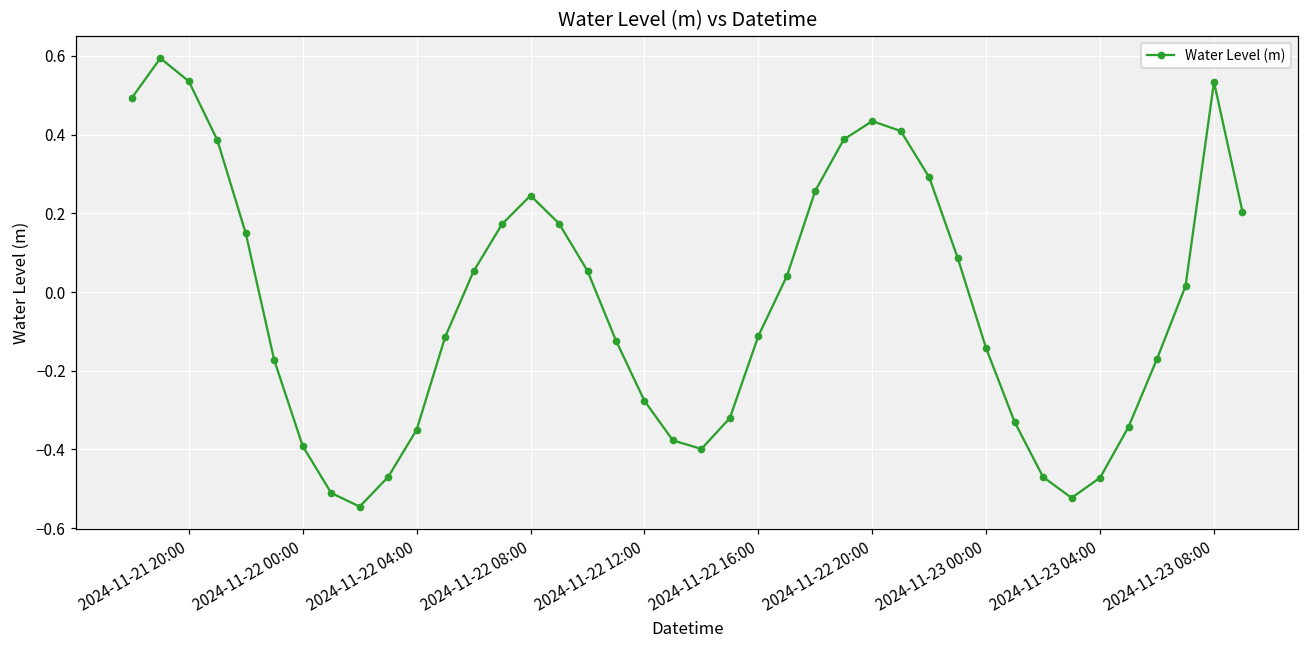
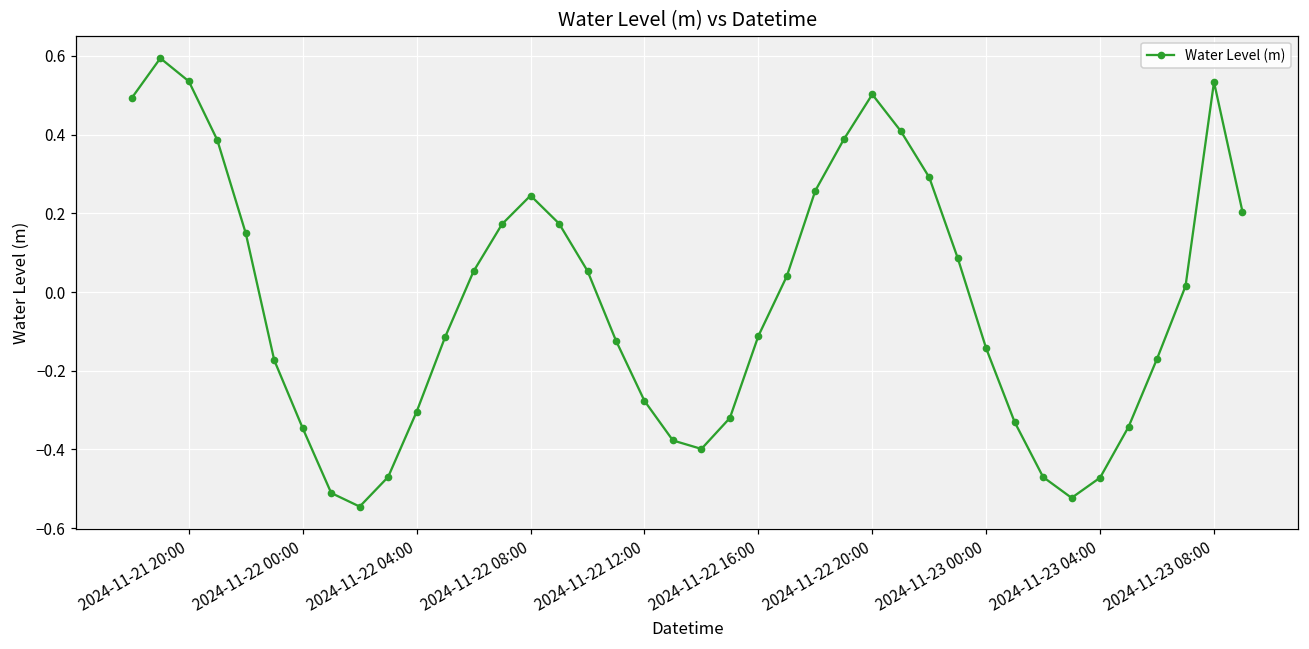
  {
    "2024-11-21 20:00": 0.54,
-   "2024-11-22 00:00": -0.39,
-   "2024-11-22 04:00": -0.35,
+   "2024-11-22 00:00": -0.35,
+   "2024-11-22 04:00": -0.30,
    "2024-11-22 08:00": 0.25,
    "2024-11-22 12:00": -0.28,
    "2024-11-22 16:00": -0.11,
-   "2024-11-22 20:00": 0.43,
+   "2024-11-22 20:00": 0.50,
    "2024-11-23 00:00": -0.14,
    "2024-11-23 04:00": -0.47,
    "2024-11-23 08:00": 0.53
  }
